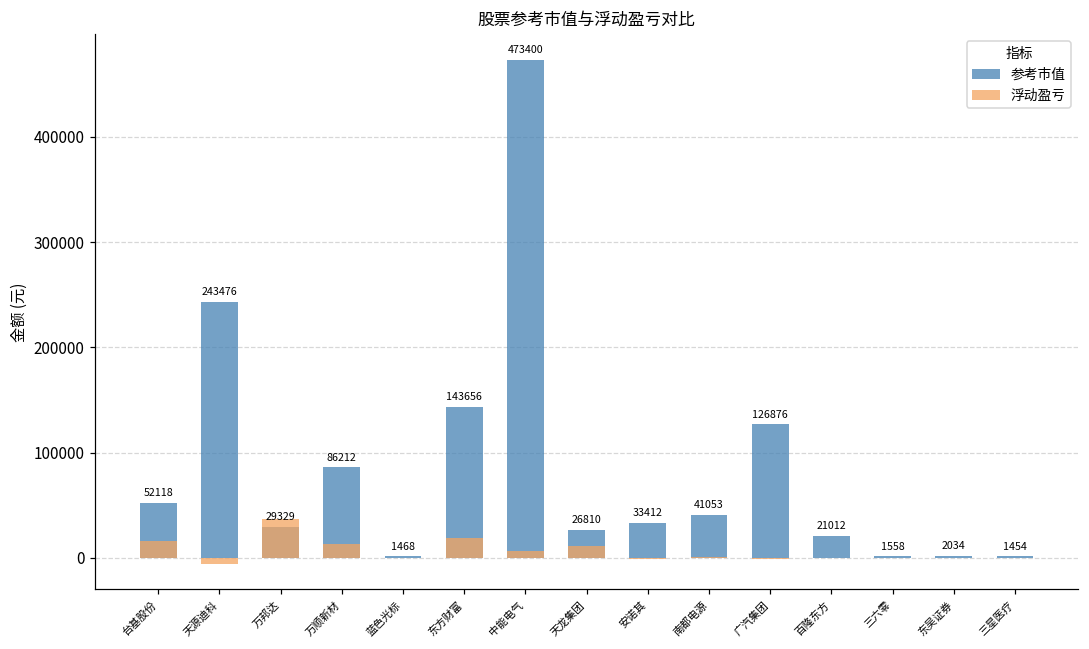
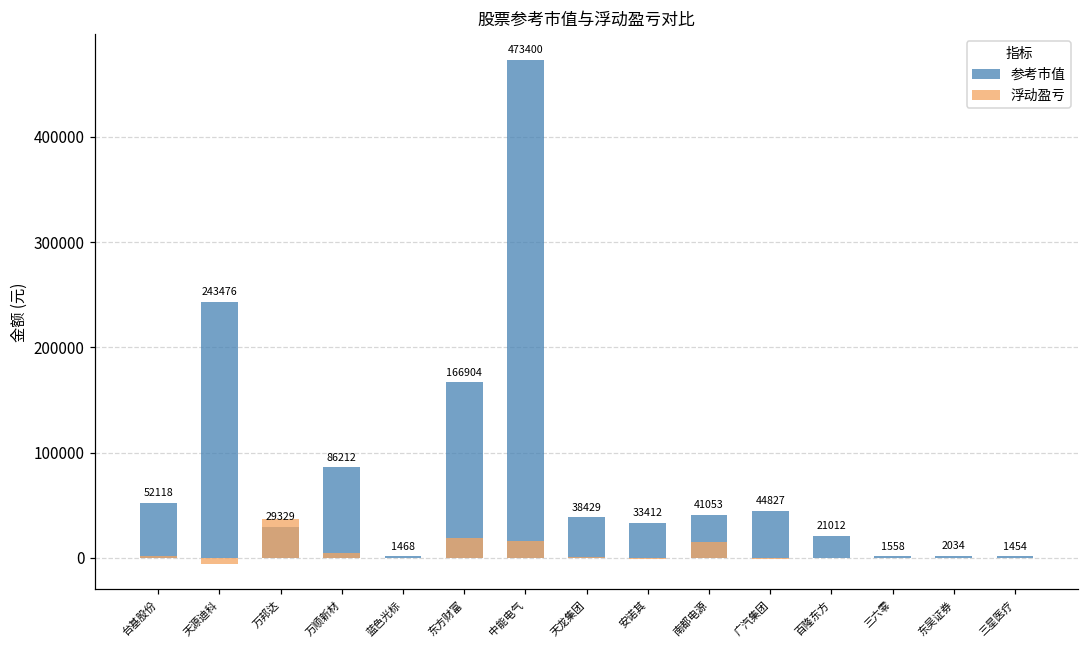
  {
    "参考市值": {
      "台基股份": 52118,
      "天源迪科": 243476,
      "万顺新材": 86212,
      "蓝色光标": 1468,
-     "东方财富": 143656,
+     "东方财富": 166904,
      "中能电气": 473400,
-     "天龙集团": 26810,
+     "天龙集团": 38429,
      "安诺其": 33412,
      "南都电源": 41053,
-     "广汽集团": 126876,
+     "广汽集团": 44827,
      "百隆东方": 21012,
      "三六零": 1558,
      "东吴证券": 2034,
      "三星医疗": 1454
    },
    "浮动盈亏": {
-     "台基股份": 20000,
+     "台基股份": 0,
      "天源迪科": -10000,
-     "万顺新材": 10000,
-     "中能电气": 10000,
-     "天龙集团": 10000,
-     "南都电源": 0
+     "万顺新材": 0,
+     "中能电气": 20000,
+     "天龙集团": 0,
+     "南都电源": 20000
    }
  }
